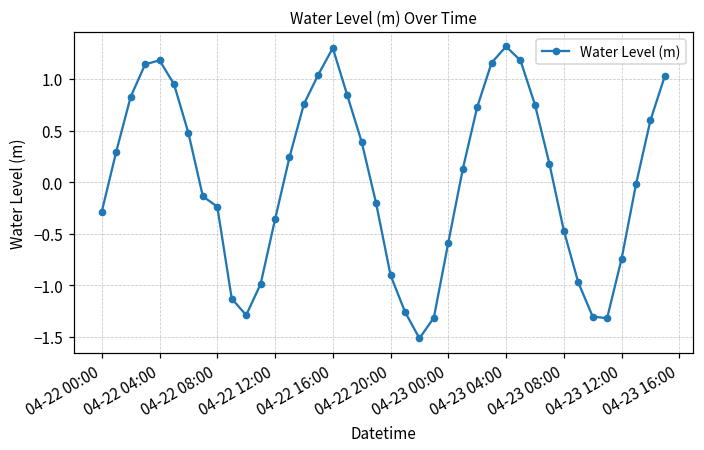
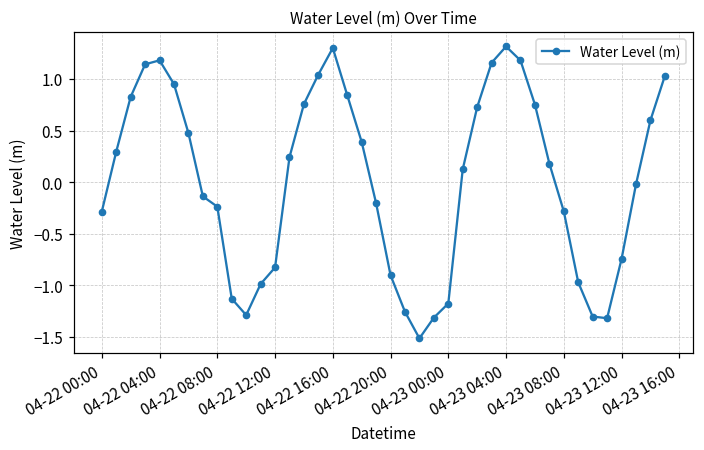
  {
    "04-22 00:00": -0.3,
    "04-22 04:00": 1.2,
    "04-22 08:00": -0.2,
-   "04-22 12:00": -0.4,
+   "04-22 12:00": -0.8,
    "04-22 16:00": 1.3,
    "04-22 20:00": -0.9,
-   "04-23 00:00": -0.6,
+   "04-23 00:00": -1.2,
    "04-23 04:00": 1.3,
-   "04-23 08:00": -0.5,
+   "04-23 08:00": -0.3,
    "04-23 12:00": -0.7
  }
